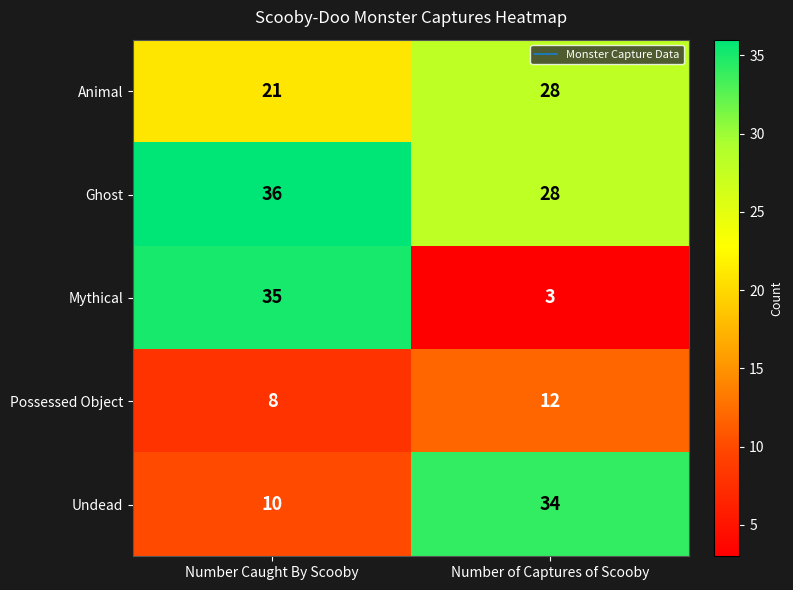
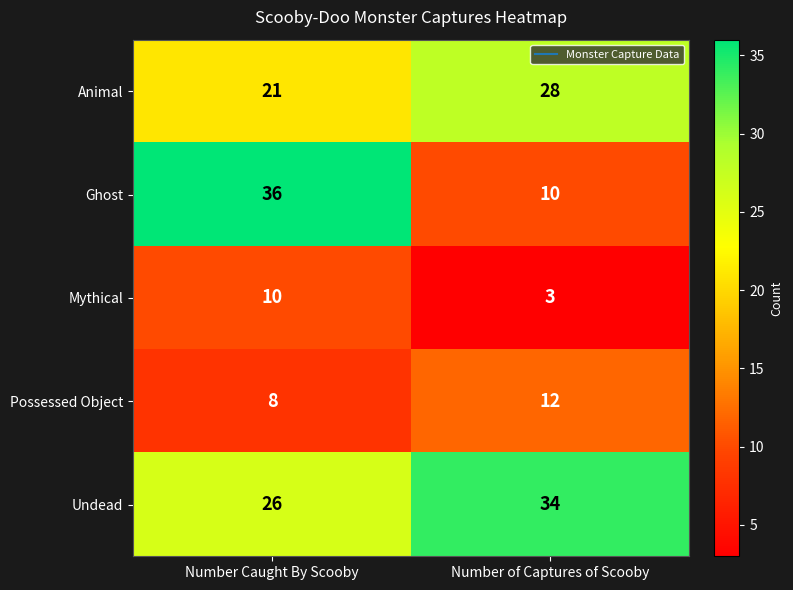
  {
    "Animal": {
      "Number Caught By Scooby": 21,
      "Number of Captures of Scooby": 28
    },
    "Ghost": {
      "Number Caught By Scooby": 36,
-     "Number of Captures of Scooby": 28
+     "Number of Captures of Scooby": 10
    },
    "Mythical": {
-     "Number Caught By Scooby": 35,
+     "Number Caught By Scooby": 10,
      "Number of Captures of Scooby": 3
    },
    "Possessed Object": {
      "Number Caught By Scooby": 8,
      "Number of Captures of Scooby": 12
    },
    "Undead": {
-     "Number Caught By Scooby": 10,
+     "Number Caught By Scooby": 26,
      "Number of Captures of Scooby": 34
    }
  }
